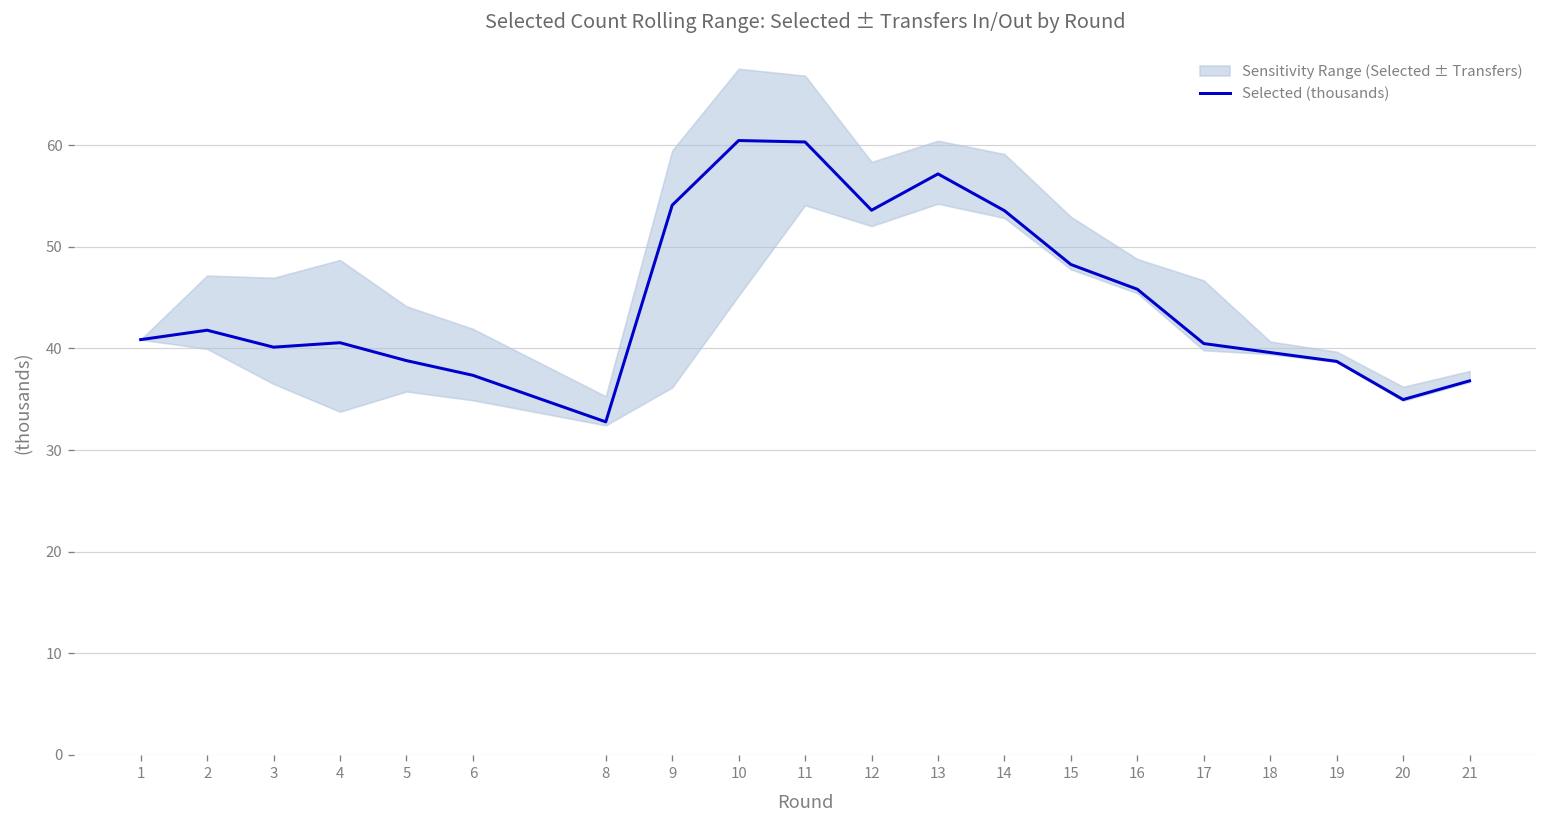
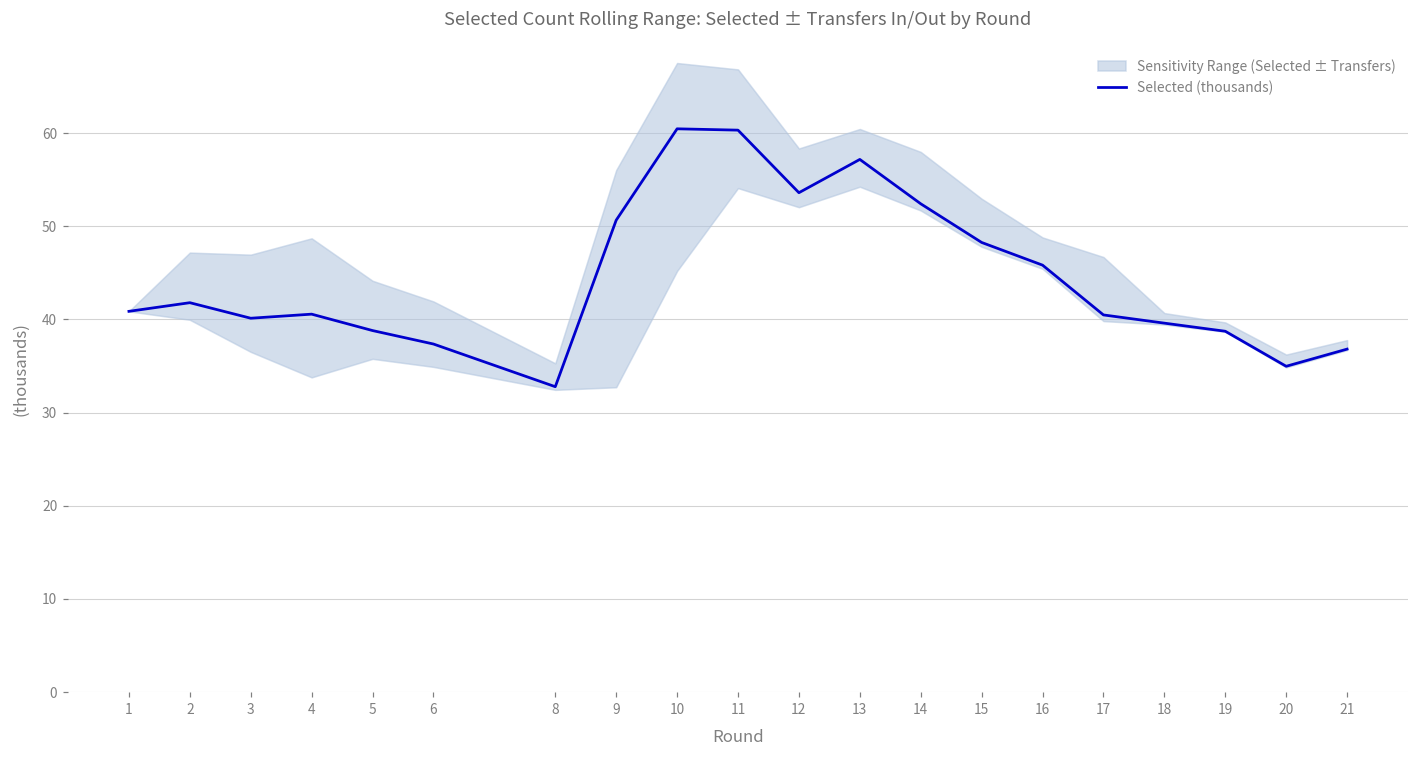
  {
    "Selected (thousands)": {
      "2": 42,
      "3": 40,
      "4": 41,
      "5": 39,
      "6": 37,
      "8": 33,
-     "9": 54,
+     "9": 51,
      "10": 60,
      "11": 60,
      "12": 54,
      "13": 57,
-     "14": 54,
+     "14": 52,
      "15": 48,
      "16": 46,
      "17": 40,
      "18": 40,
      "19": 39,
      "20": 35,
      "21": 37
    }
  }
